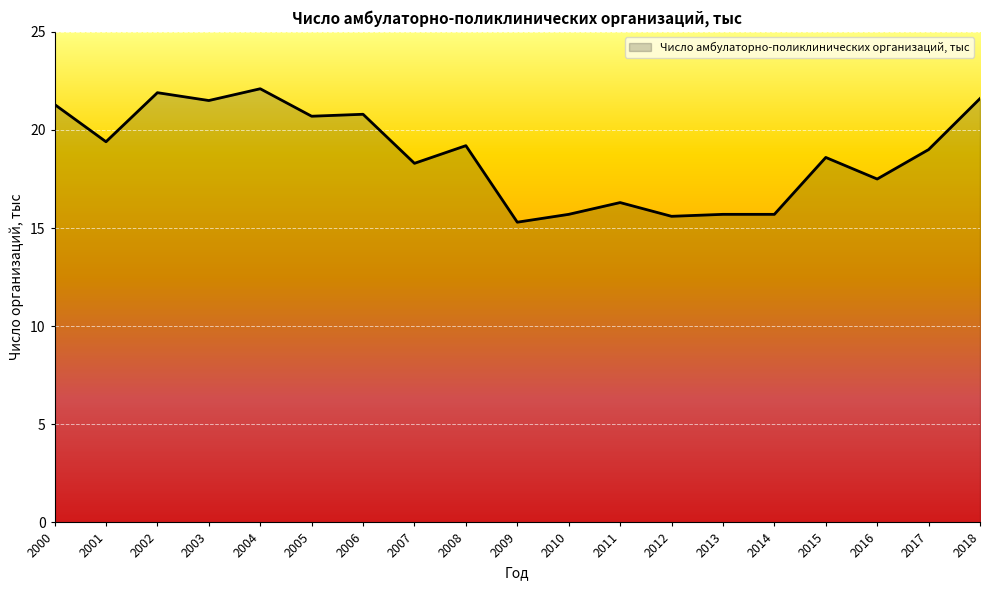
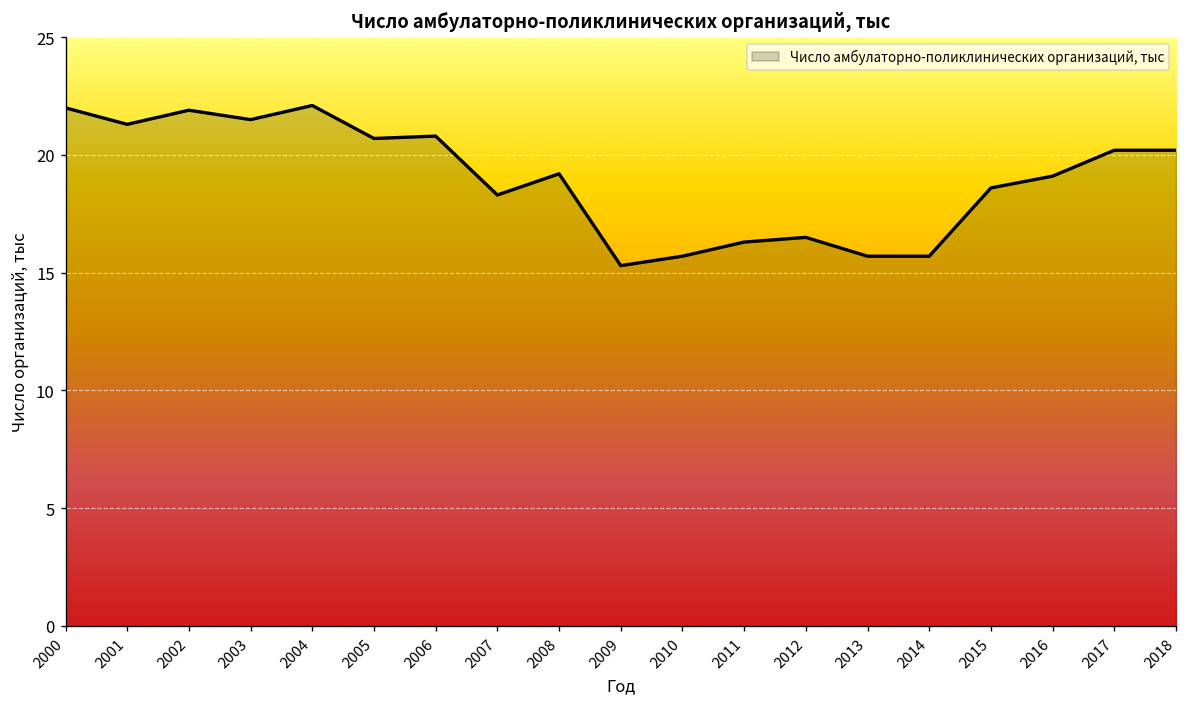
  {
-   "2000": 21.3,
-   "2001": 19.4,
+   "2000": 22.0,
+   "2001": 21.3,
    "2002": 21.9,
    "2003": 21.5,
    "2004": 22.1,
    "2005": 20.7,
    "2006": 20.8,
    "2007": 18.3,
    "2008": 19.2,
    "2009": 15.3,
    "2010": 15.7,
    "2011": 16.3,
-   "2012": 15.6,
+   "2012": 16.5,
    "2013": 15.7,
    "2014": 15.7,
    "2015": 18.6,
-   "2016": 17.5,
-   "2017": 19.0,
-   "2018": 21.6
+   "2016": 19.1,
+   "2017": 20.2,
+   "2018": 20.2
  }
